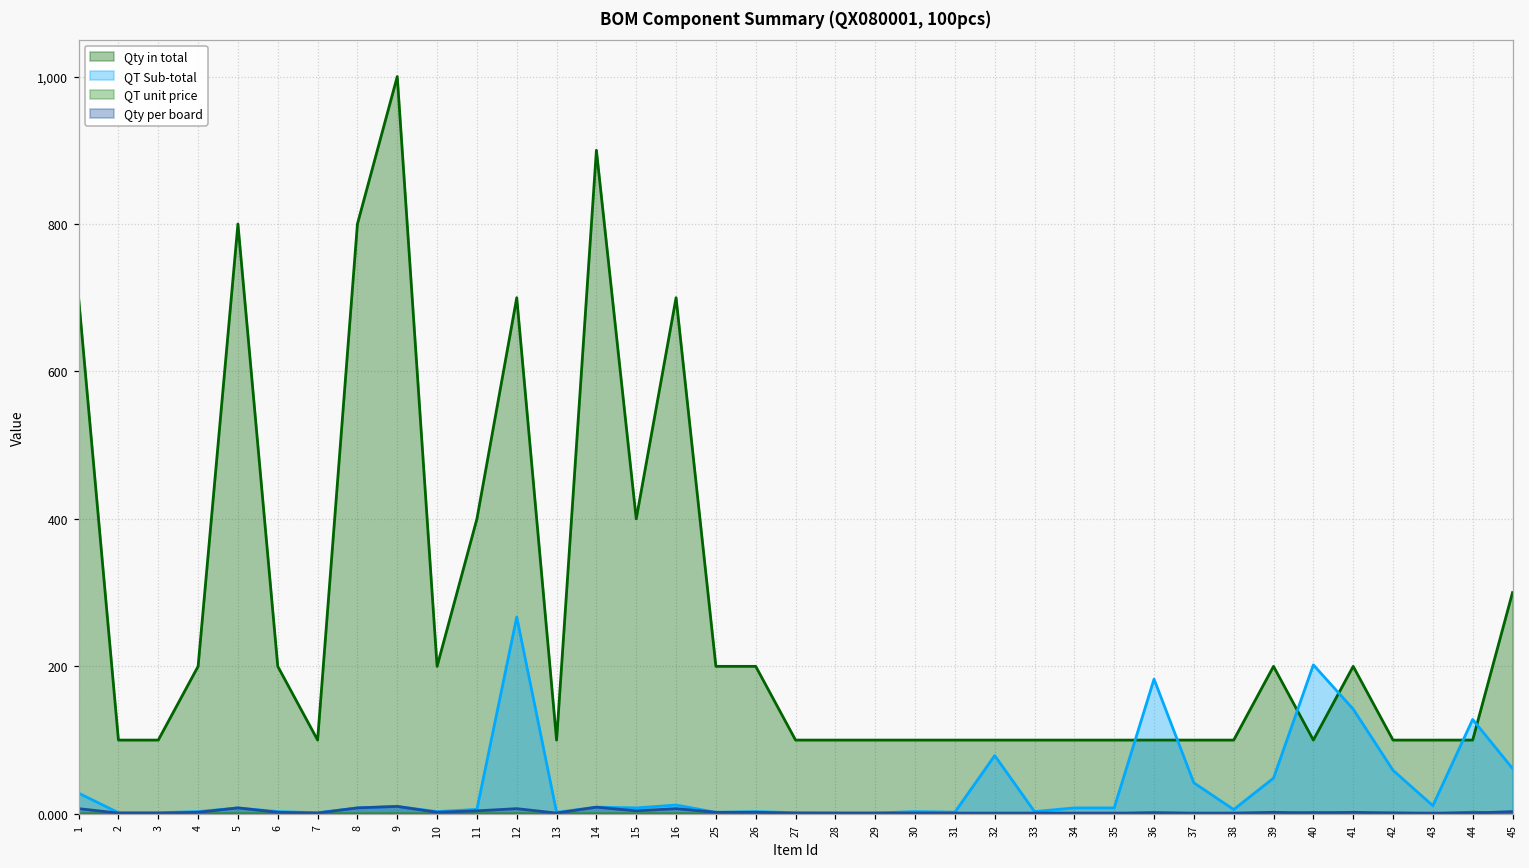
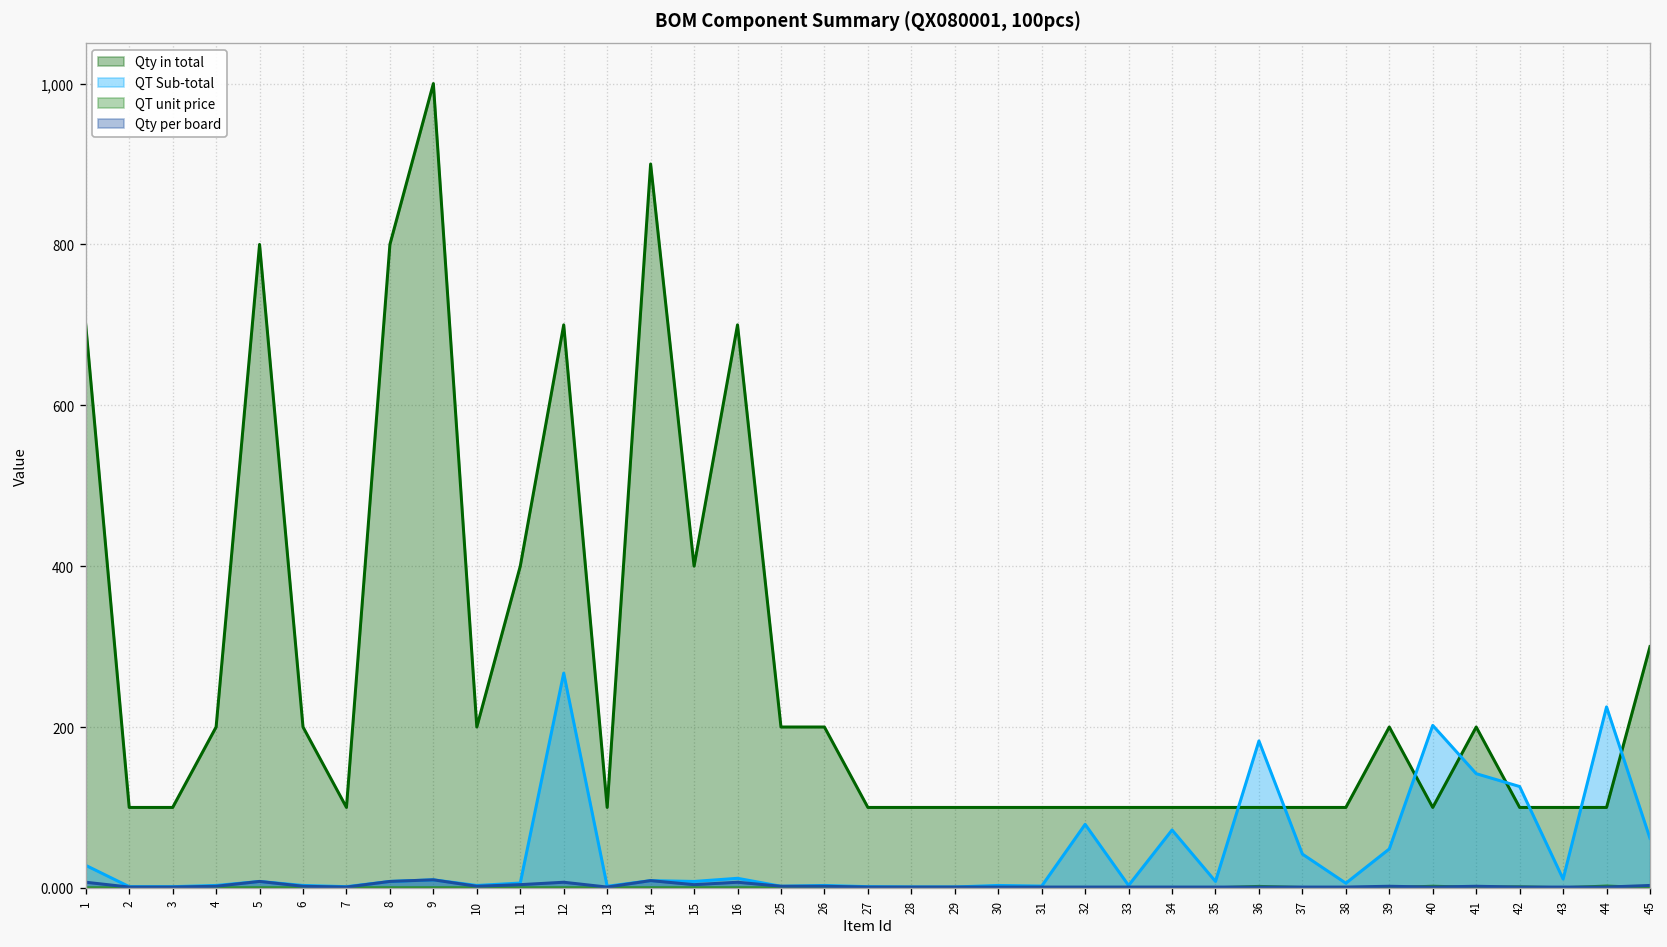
  {
    "QT Sub-total": {
      "1": 30,
      "12": 270,
      "15": 10,
      "16": 10,
      "32": 80,
-     "34": 10,
+     "34": 70,
      "35": 10,
      "36": 180,
      "37": 40,
      "38": 10,
      "39": 50,
      "40": 200,
      "41": 140,
-     "42": 60,
+     "42": 130,
      "43": 10,
-     "44": 130,
+     "44": 230,
      "45": 60
    },
    "Qty per board": {
      "1": 10,
      "12": 10,
      "15": 0,
      "16": 10
    }
  }
